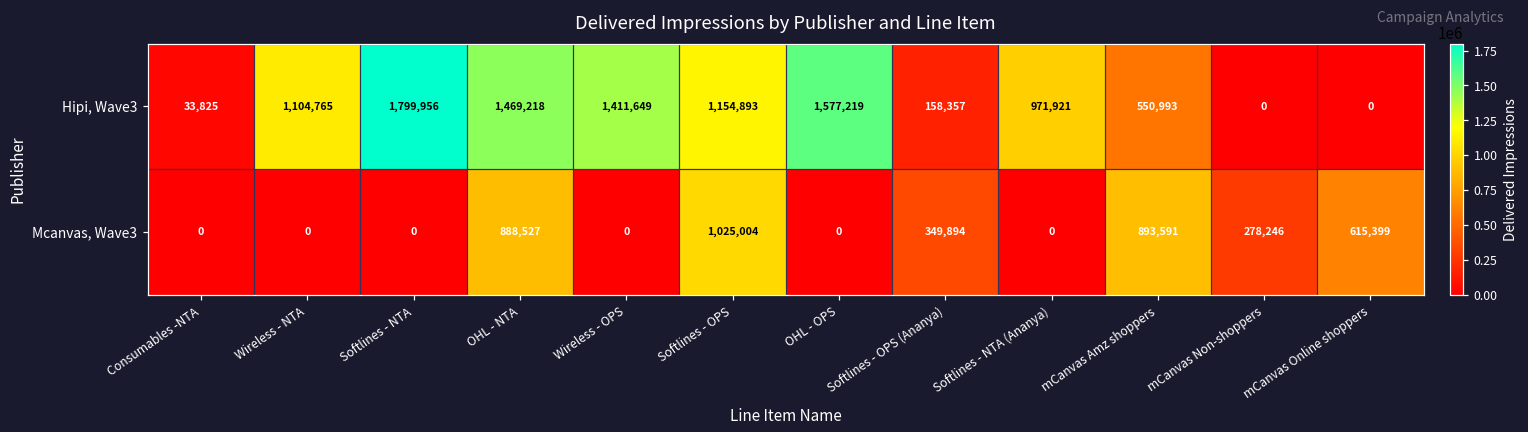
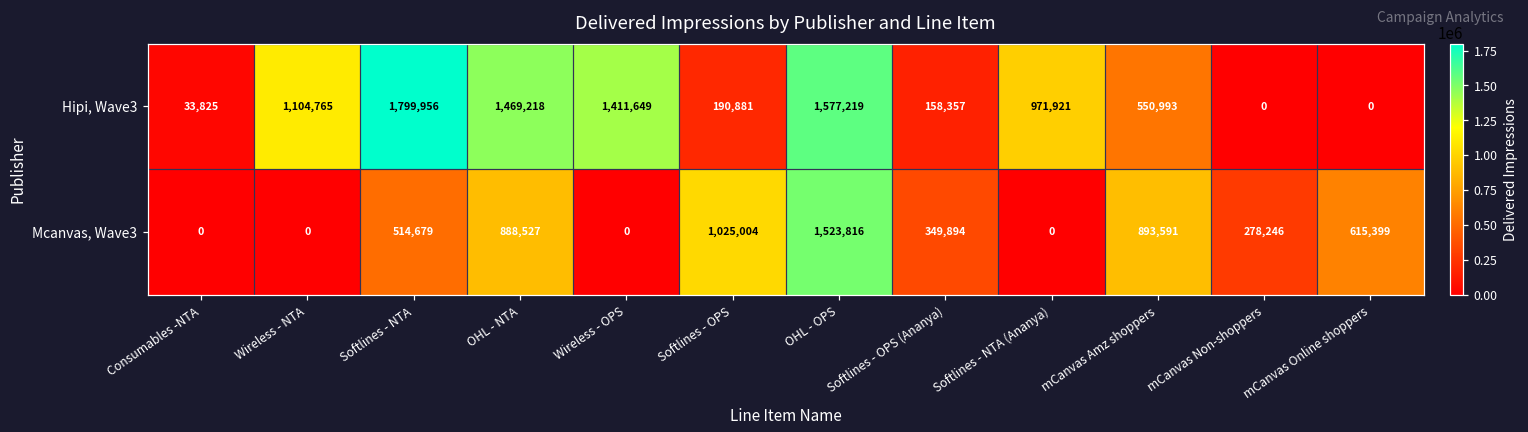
  {
    "Hipi, Wave3": {
      "Consumables -NTA": "33,825",
      "Wireless - NTA": "1,104,765",
      "Softlines - NTA": "1,799,956",
      "OHL - NTA": "1,469,218",
      "Wireless - OPS": "1,411,649",
-     "Softlines - OPS": "1,154,893",
+     "Softlines - OPS": "190,881",
      "OHL - OPS": "1,577,219",
      "Softlines - OPS (Ananya)": "158,357",
      "Softlines - NTA (Ananya)": "971,921",
      "mCanvas Amz shoppers": "550,993",
      "mCanvas Non-shoppers": "0",
      "mCanvas Online shoppers": "0"
    },
    "Mcanvas, Wave3": {
      "Consumables -NTA": "0",
      "Wireless - NTA": "0",
-     "Softlines - NTA": "0",
+     "Softlines - NTA": "514,679",
      "OHL - NTA": "888,527",
      "Wireless - OPS": "0",
      "Softlines - OPS": "1,025,004",
-     "OHL - OPS": "0",
+     "OHL - OPS": "1,523,816",
      "Softlines - OPS (Ananya)": "349,894",
      "Softlines - NTA (Ananya)": "0",
      "mCanvas Amz shoppers": "893,591",
      "mCanvas Non-shoppers": "278,246",
      "mCanvas Online shoppers": "615,399"
    }
  }
